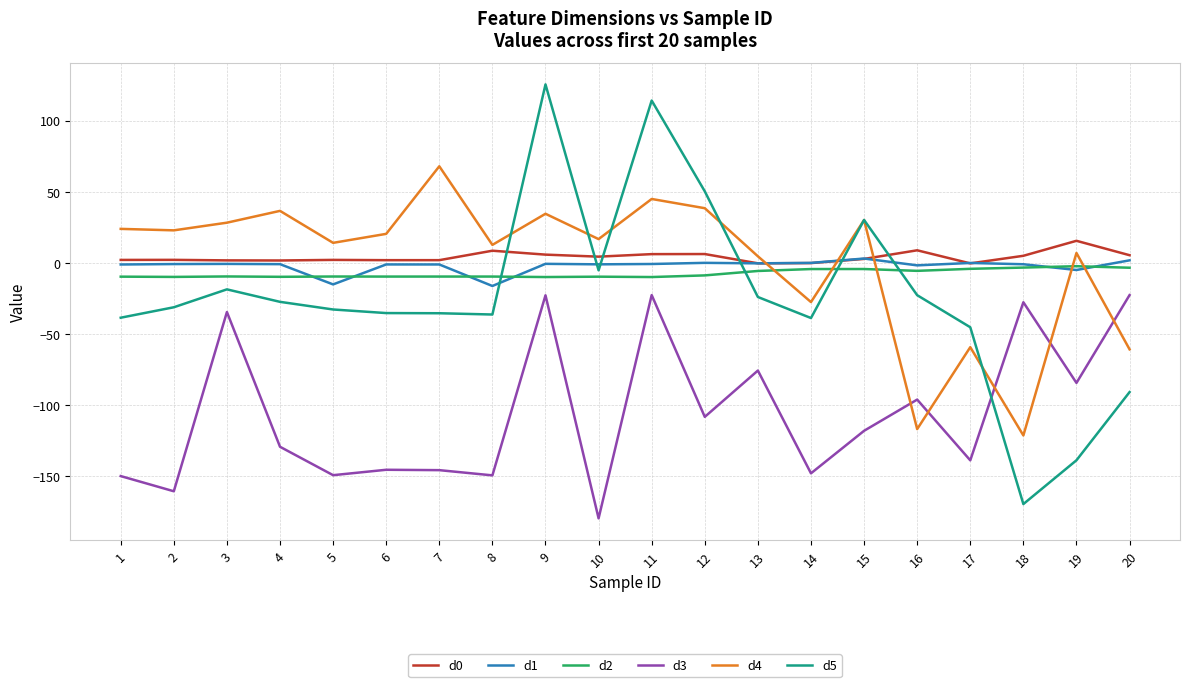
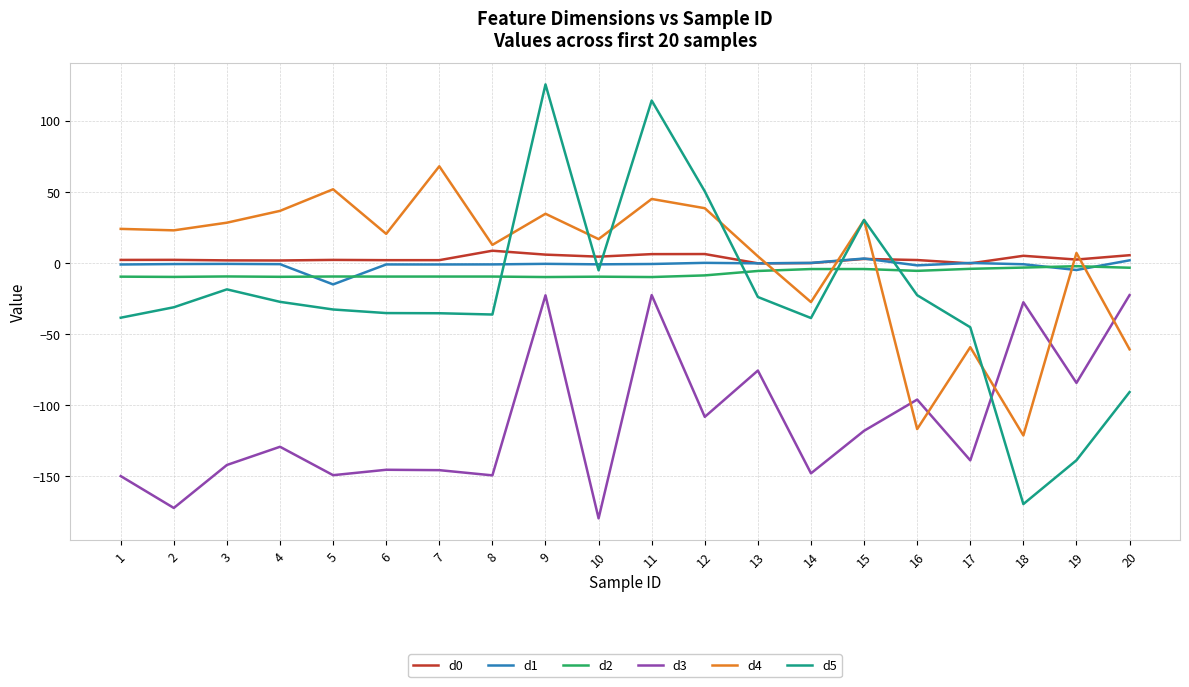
  {
    "d0": {
      "1": 2,
      "2": 2,
      "3": 2,
      "4": 2,
      "5": 2,
      "6": 2,
      "7": 2,
      "8": 8,
      "9": 6,
      "10": 4,
      "11": 6,
      "12": 6,
-     "16": 9,
+     "16": 2,
      "18": 5,
-     "19": 15,
+     "19": 2,
      "20": 5
    },
    "d1": {
      "1": -1,
      "2": -1,
      "3": -1,
      "4": -1,
      "5": -15,
      "6": -1,
      "7": -1,
-     "8": -16,
+     "8": -1,
      "9": -1,
      "10": -1,
      "11": -1,
      "12": 0,
      "16": -2,
      "18": -1,
      "19": -5,
      "20": 2
    },
    "d3": {
      "1": -150,
-     "2": -161,
-     "3": -35,
+     "2": -173,
+     "3": -142,
      "4": -130,
      "5": -150,
      "6": -146,
      "7": -146,
      "8": -150,
      "9": -23,
      "10": -180,
      "11": -23,
      "12": -108,
      "13": -76,
      "14": -148,
      "15": -118,
      "16": -96,
      "17": -139,
      "18": -28,
      "19": -85,
      "20": -23
    },
    "d4": {
      "1": 24,
      "2": 23,
      "3": 28,
      "4": 36,
-     "5": 14,
+     "5": 52,
      "6": 20,
      "7": 68,
      "8": 13,
      "9": 34,
      "10": 17,
      "11": 45,
      "12": 38,
      "13": 4,
      "14": -28,
      "16": -117,
      "17": -59,
      "18": -122,
      "19": 7,
      "20": -61
    }
  }
